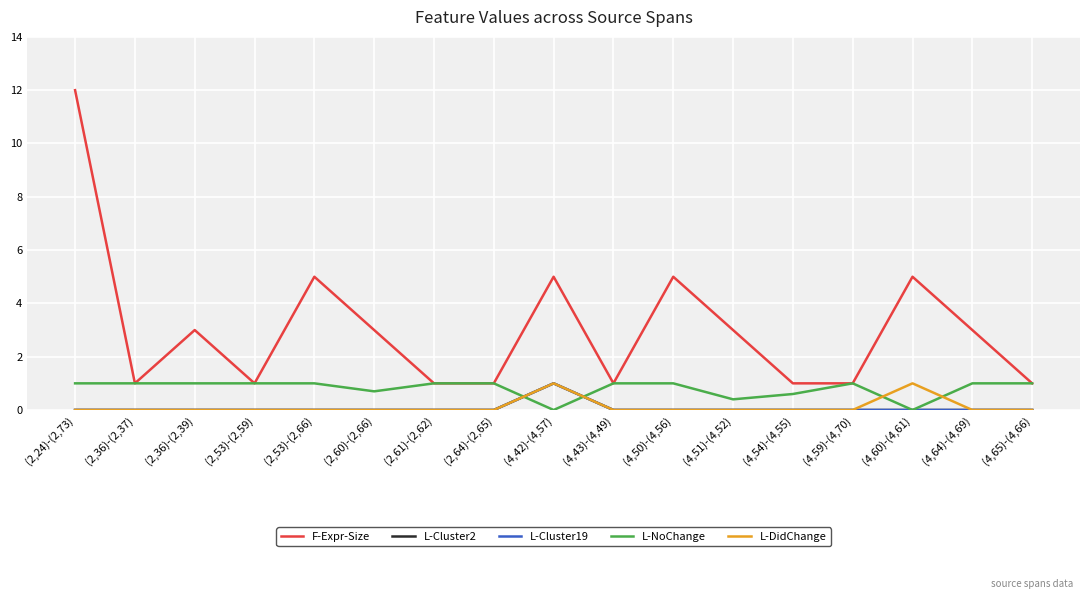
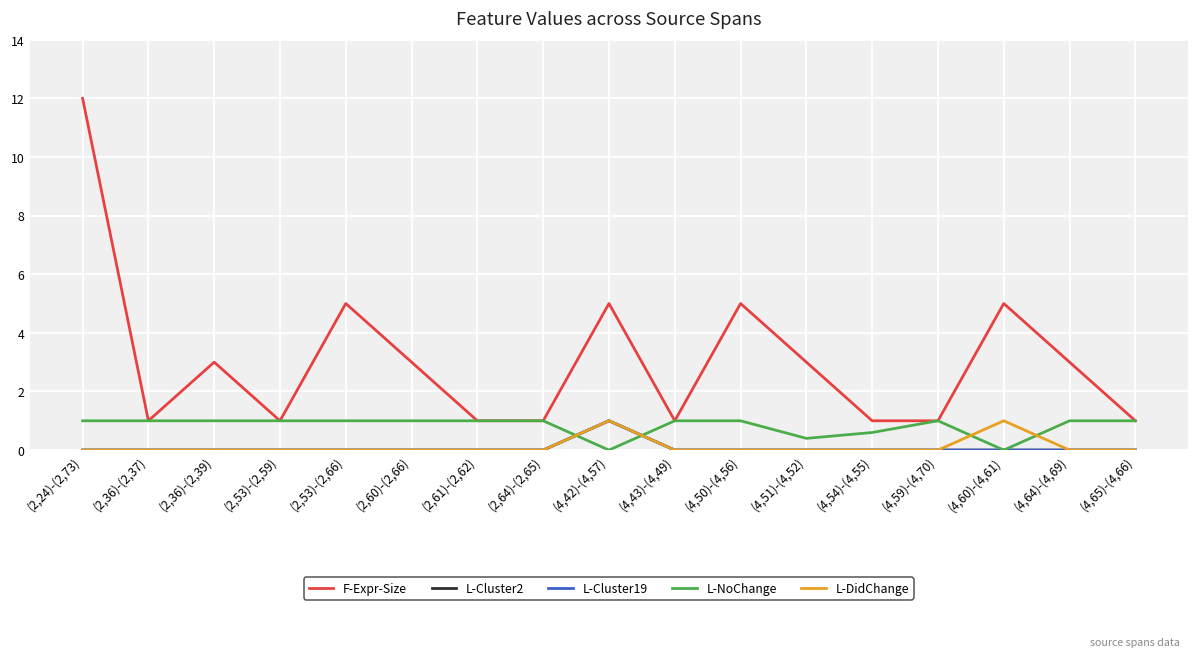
  {
    "F-Expr-Size": {
      "(2,24)-(2,73)": 12.0,
      "(2,36)-(2,39)": 3.0,
      "(2,53)-(2,66)": 5.0,
      "(2,60)-(2,66)": 3.0,
      "(4,42)-(4,57)": 5.0,
      "(4,50)-(4,56)": 5.0,
      "(4,51)-(4,52)": 3.0,
      "(4,54)-(4,55)": 1.0,
      "(4,60)-(4,61)": 5.0,
      "(4,64)-(4,69)": 3.0
    },
    "L-NoChange": {
      "(2,24)-(2,73)": 1.0,
      "(2,36)-(2,39)": 1.0,
      "(2,53)-(2,66)": 1.0,
-     "(2,60)-(2,66)": 0.7,
+     "(2,60)-(2,66)": 1.0,
      "(4,42)-(4,57)": 0.0,
      "(4,50)-(4,56)": 1.0,
      "(4,51)-(4,52)": 0.4,
      "(4,54)-(4,55)": 0.6,
      "(4,64)-(4,69)": 1.0
    },
    "L-DidChange": {
      "(4,60)-(4,61)": 1.0
    }
  }
